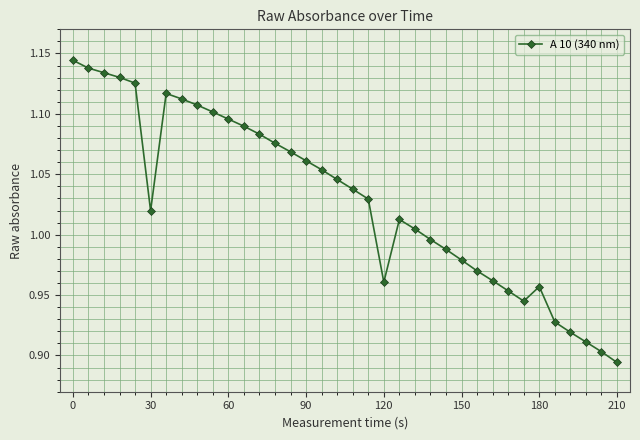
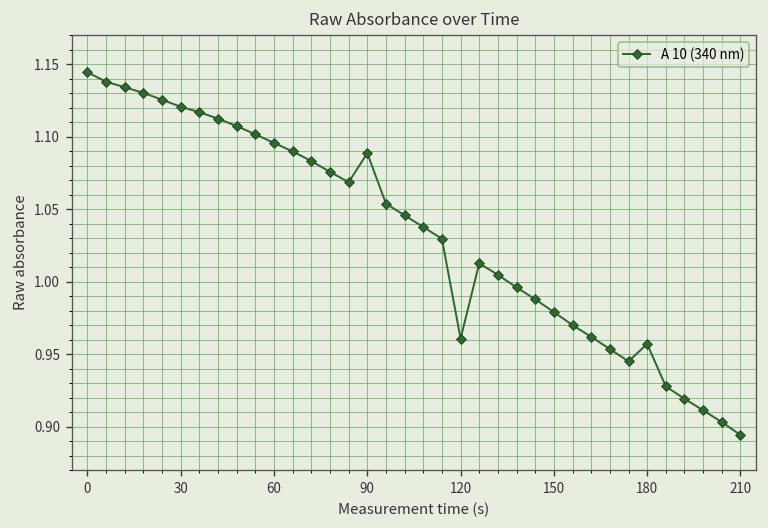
  {
    "0": 1.144,
-   "30": 1.020,
+   "30": 1.121,
    "60": 1.096,
-   "90": 1.061,
+   "90": 1.089,
    "120": 0.961,
    "150": 0.979,
    "180": 0.957,
    "210": 0.894
  }
